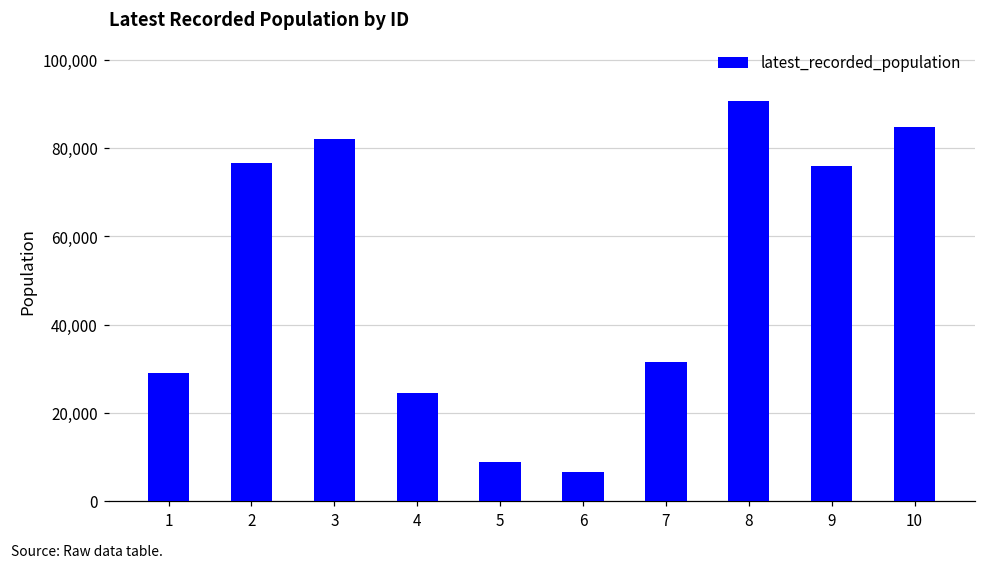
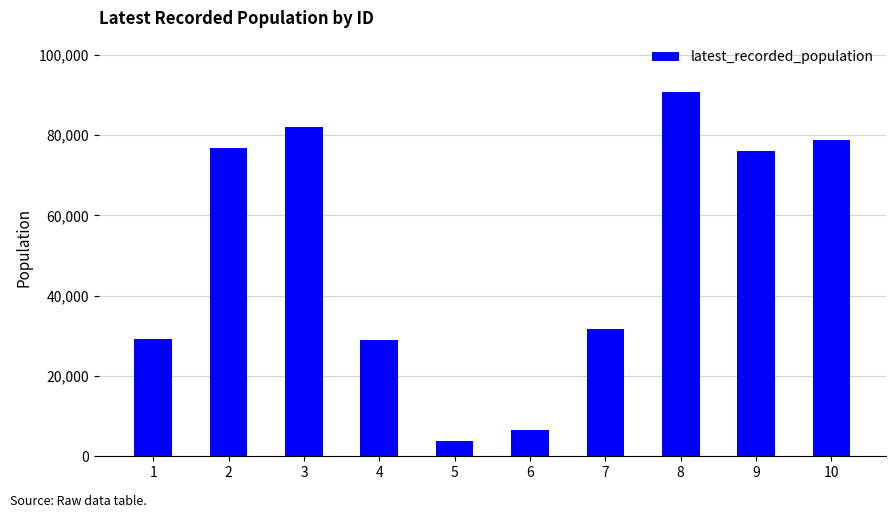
  {
    "1": "29,000",
    "2": "77,000",
    "3": "82,000",
-   "4": "25,000",
-   "5": "9,000",
+   "4": "29,000",
+   "5": "4,000",
    "6": "7,000",
    "7": "32,000",
    "8": "91,000",
    "9": "76,000",
-   "10": "85,000"
+   "10": "79,000"
  }
